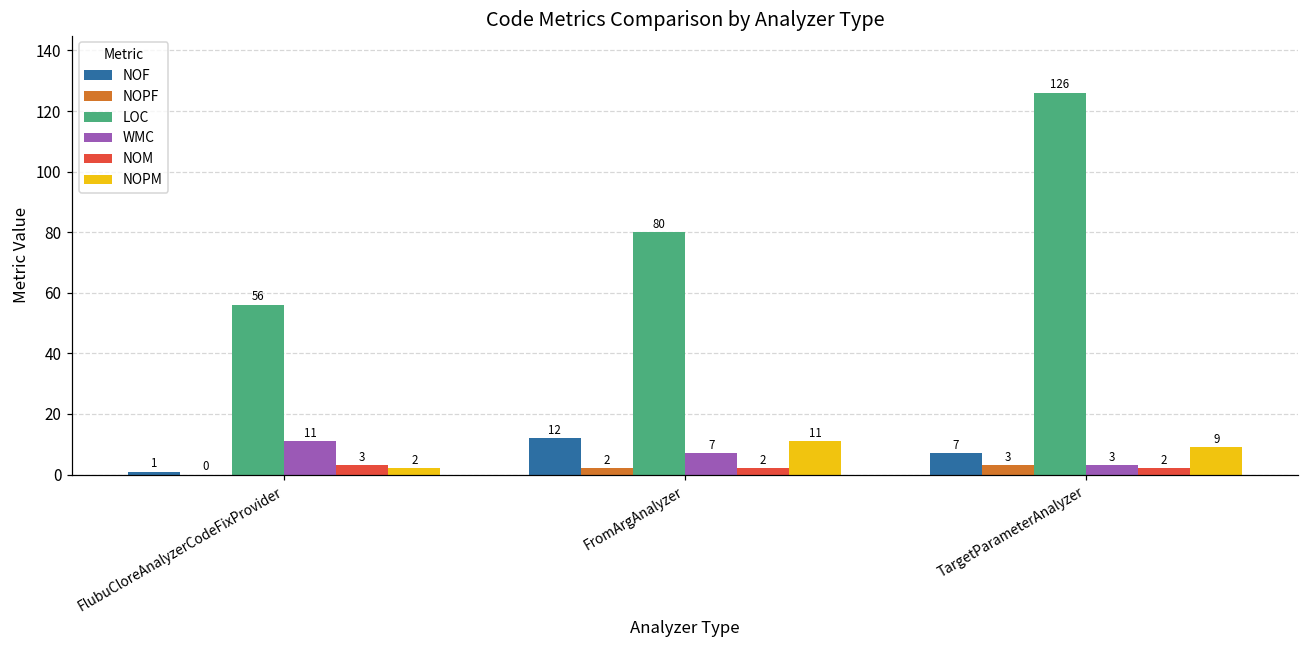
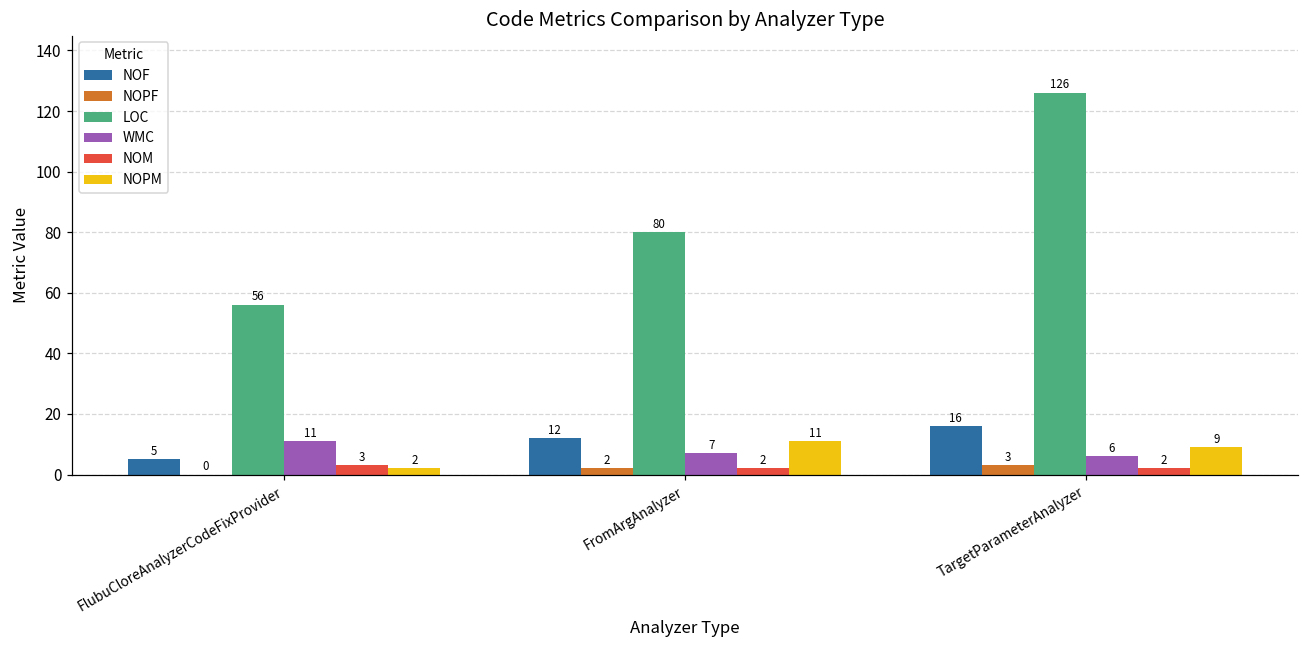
  {
    "NOF": {
-     "FlubuCloreAnalyzerCodeFixProvider": 1,
+     "FlubuCloreAnalyzerCodeFixProvider": 5,
      "FromArgAnalyzer": 12,
-     "TargetParameterAnalyzer": 7
+     "TargetParameterAnalyzer": 16
    },
    "LOC": {
      "FlubuCloreAnalyzerCodeFixProvider": 56,
      "FromArgAnalyzer": 80,
      "TargetParameterAnalyzer": 126
    },
    "WMC": {
      "FlubuCloreAnalyzerCodeFixProvider": 11,
      "FromArgAnalyzer": 7,
-     "TargetParameterAnalyzer": 3
+     "TargetParameterAnalyzer": 6
    },
    "NOPM": {
      "FlubuCloreAnalyzerCodeFixProvider": 2,
      "FromArgAnalyzer": 11,
      "TargetParameterAnalyzer": 9
    }
  }
